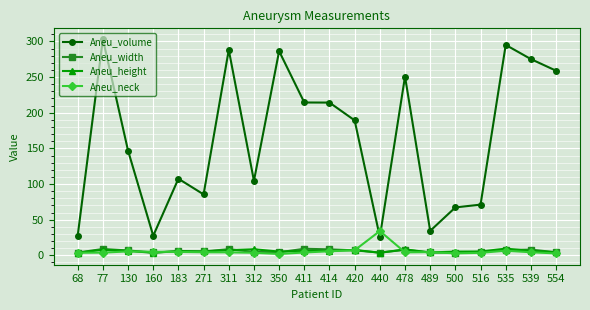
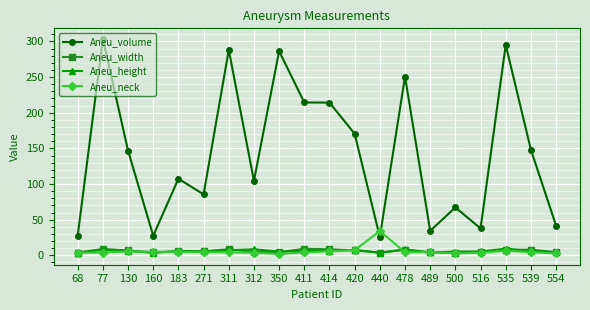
  {
    "Aneu_volume": {
      "68": 30,
      "130": 150,
      "160": 30,
      "183": 110,
      "271": 90,
      "311": 290,
      "312": 100,
      "350": 290,
      "411": 210,
      "414": 210,
-     "420": 190,
+     "420": 170,
      "440": 30,
      "478": 250,
      "489": 30,
      "500": 70,
-     "516": 70,
+     "516": 40,
      "535": 300,
-     "539": 280,
-     "554": 260
+     "539": 150,
+     "554": 40
    },
    "Aneu_neck": {
      "77": 0,
      "440": 30
    }
  }
